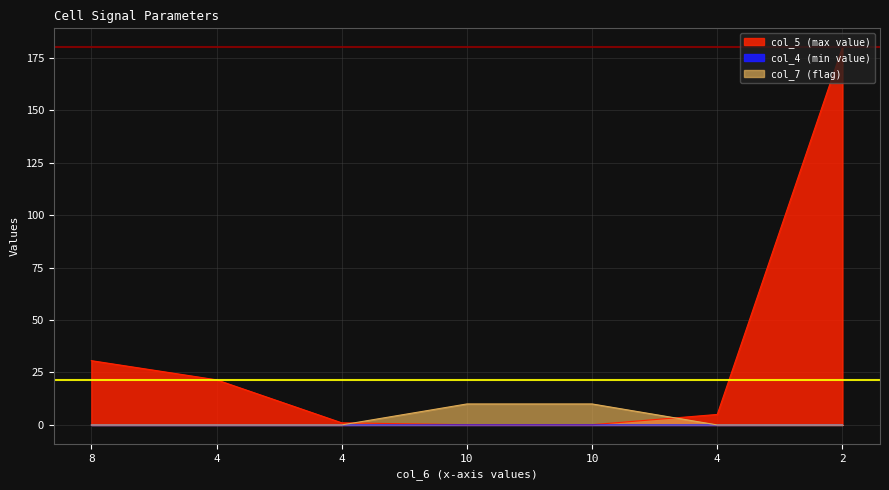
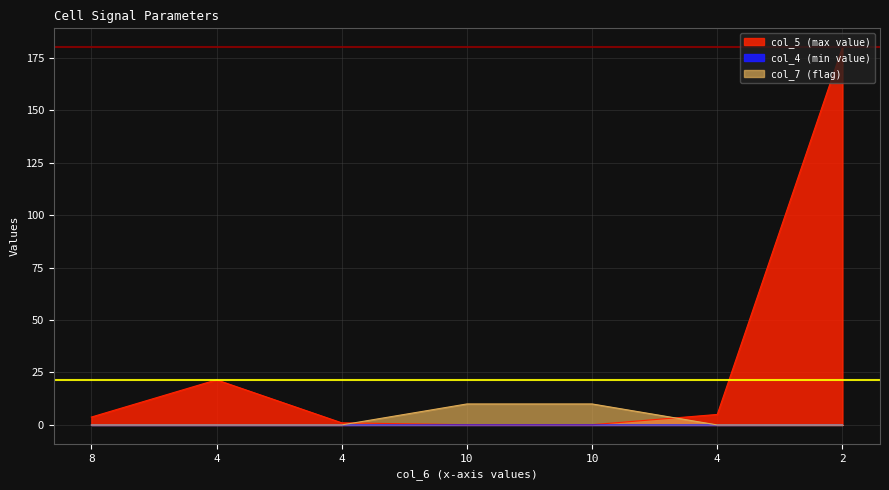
  {
    "col_5 (max value)": {
-     "8": 31
+     "8": 4
    }
  }
